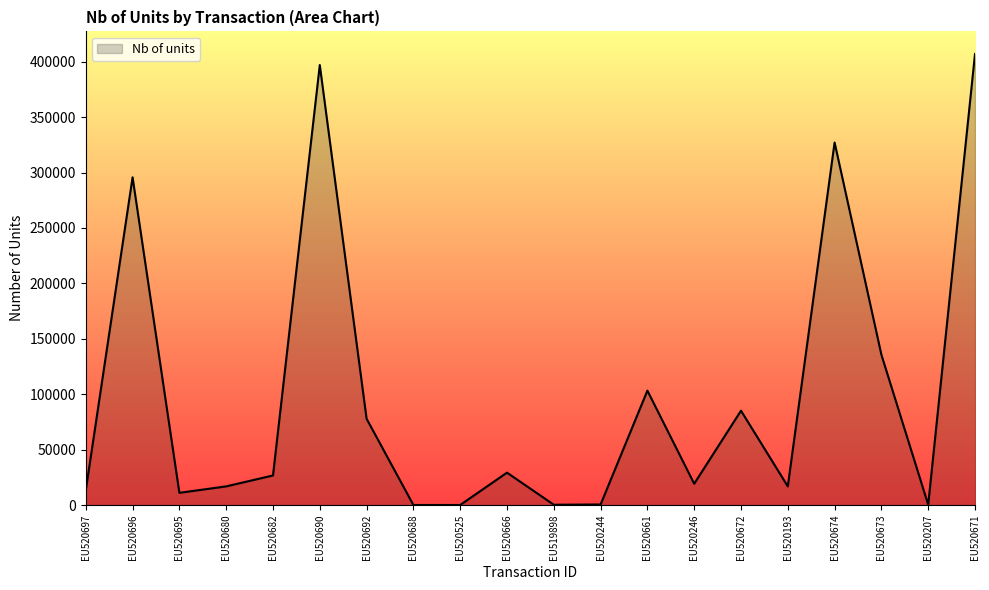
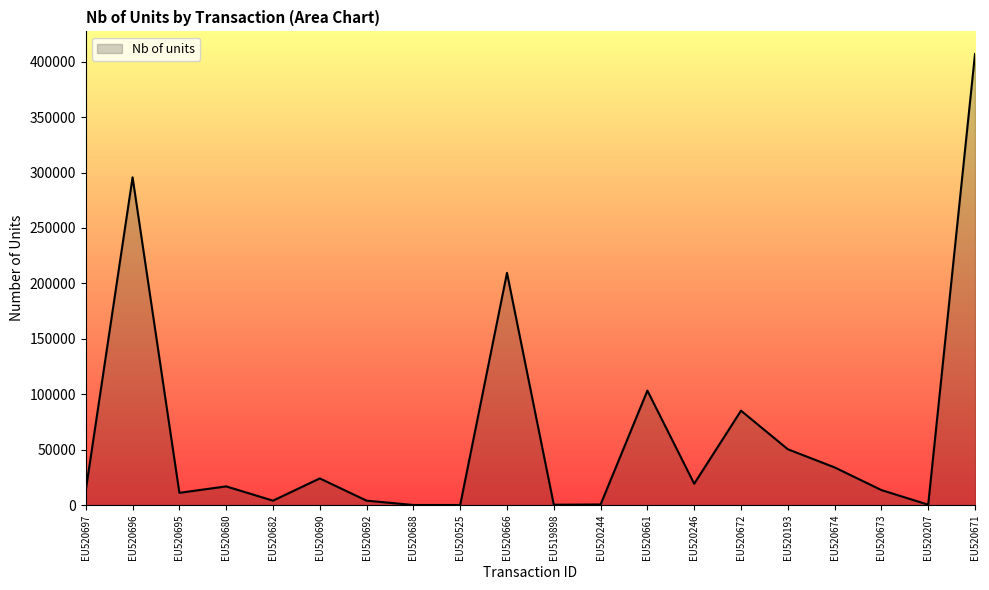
  {
    "EU520697": 13000,
    "EU520696": 296000,
    "EU520695": 11000,
    "EU520680": 17000,
-   "EU520682": 27000,
-   "EU520690": 397000,
-   "EU520692": 78000,
+   "EU520682": 4000,
+   "EU520690": 24000,
+   "EU520692": 4000,
    "EU520688": 0,
    "EU520525": 0,
-   "EU520666": 29000,
+   "EU520666": 210000,
    "EU519898": 0,
    "EU520244": 1000,
    "EU520661": 103000,
    "EU520246": 19000,
    "EU520672": 85000,
-   "EU520193": 17000,
-   "EU520674": 327000,
-   "EU520673": 136000,
+   "EU520193": 50000,
+   "EU520674": 34000,
+   "EU520673": 14000,
    "EU520207": 0,
    "EU520671": 407000
  }
